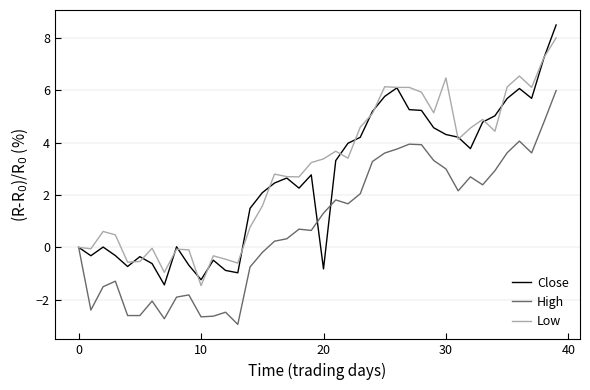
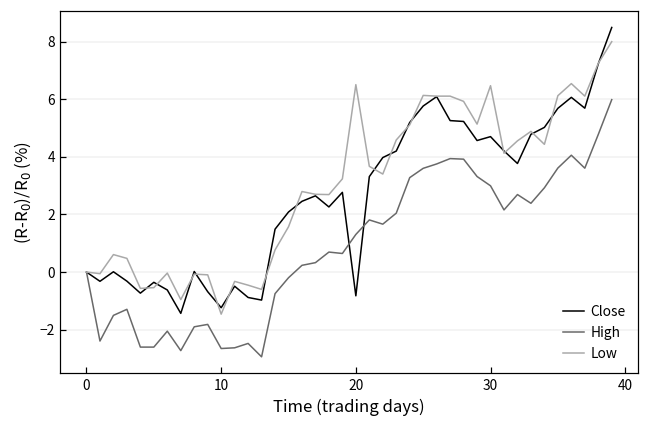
  {
    "Close": {
      "10": -1.2,
      "20": -0.8,
-     "30": 4.3
+     "30": 4.7
    },
    "High": {
      "10": -2.7,
      "20": 1.3,
      "30": 3.0
    },
    "Low": {
      "10": -1.5,
-     "20": 3.4,
+     "20": 6.5,
      "30": 6.5
    }
  }
